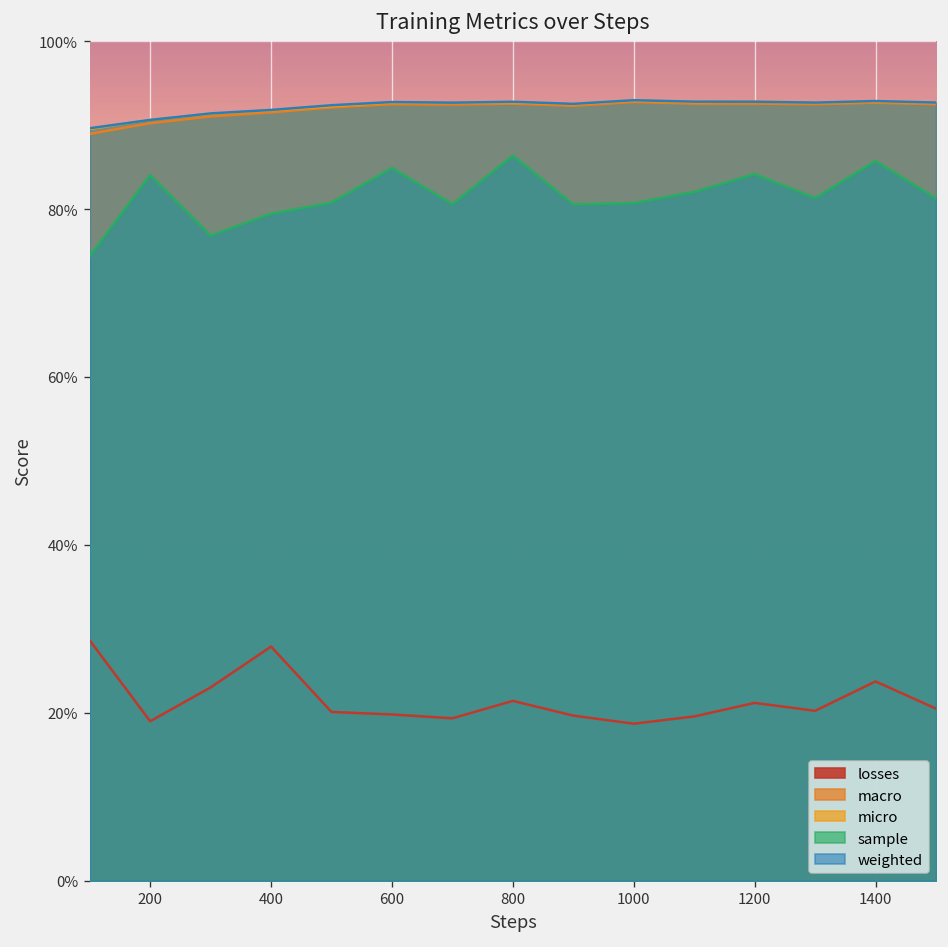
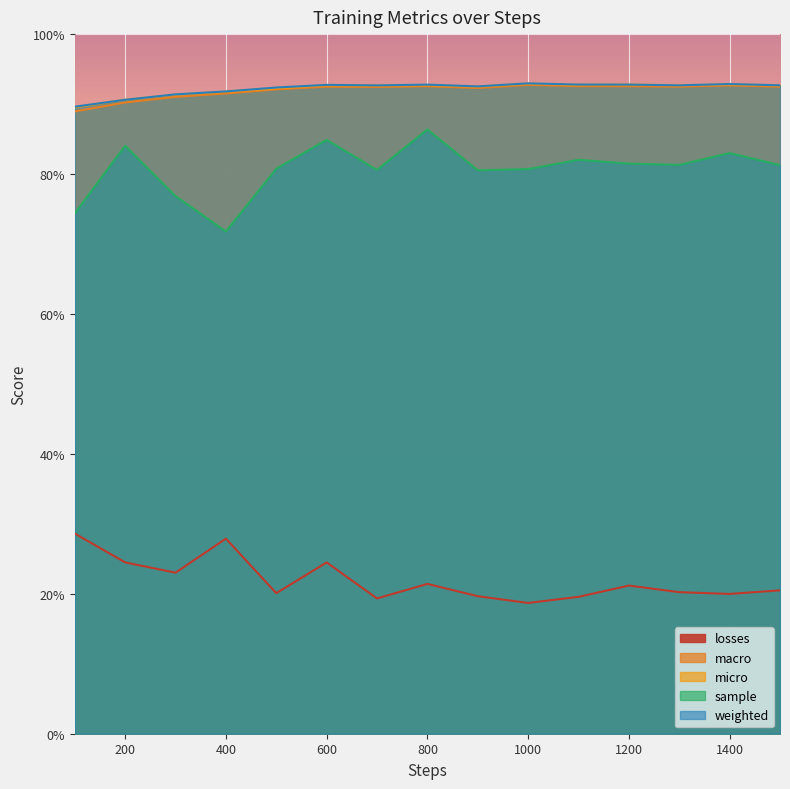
  {
    "losses": {
-     "200": "19%",
+     "200": "24%",
      "400": "28%",
-     "600": "20%",
+     "600": "24%",
      "800": "21%",
      "1000": "19%",
      "1200": "21%",
-     "1400": "24%"
+     "1400": "20%"
    },
    "sample": {
      "200": "84%",
-     "400": "79%",
+     "400": "72%",
      "600": "85%",
      "800": "86%",
      "1000": "81%",
-     "1200": "84%",
-     "1400": "86%"
+     "1200": "81%",
+     "1400": "83%"
    }
  }
